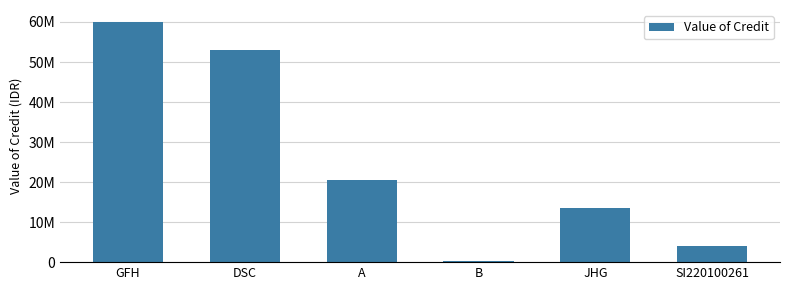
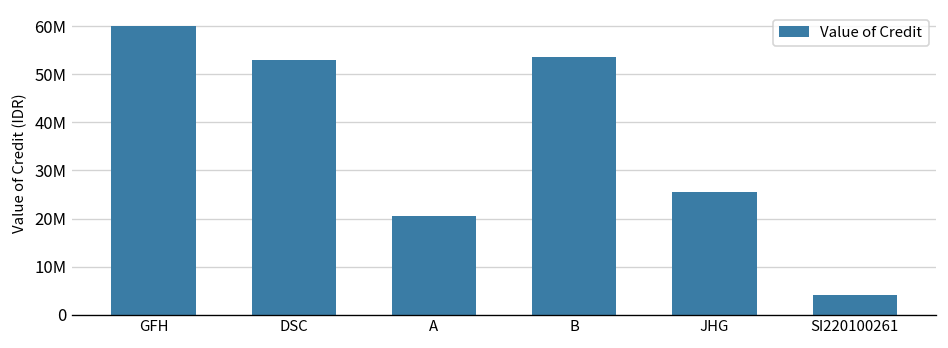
  {
    "GFH": 60000000,
    "DSC": 53000000,
    "A": 20000000,
-   "B": 0,
-   "JHG": 14000000,
+   "B": 54000000,
+   "JHG": 26000000,
    "SI220100261": 4000000
  }
